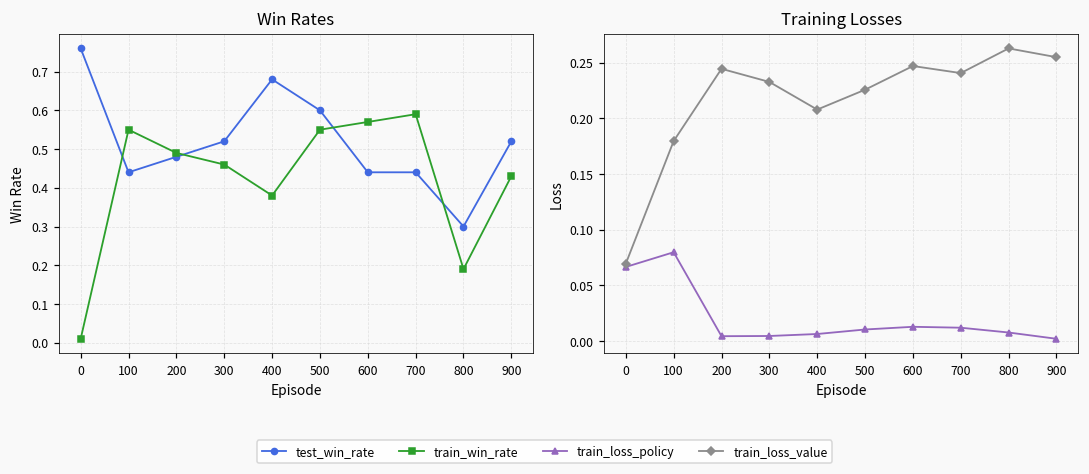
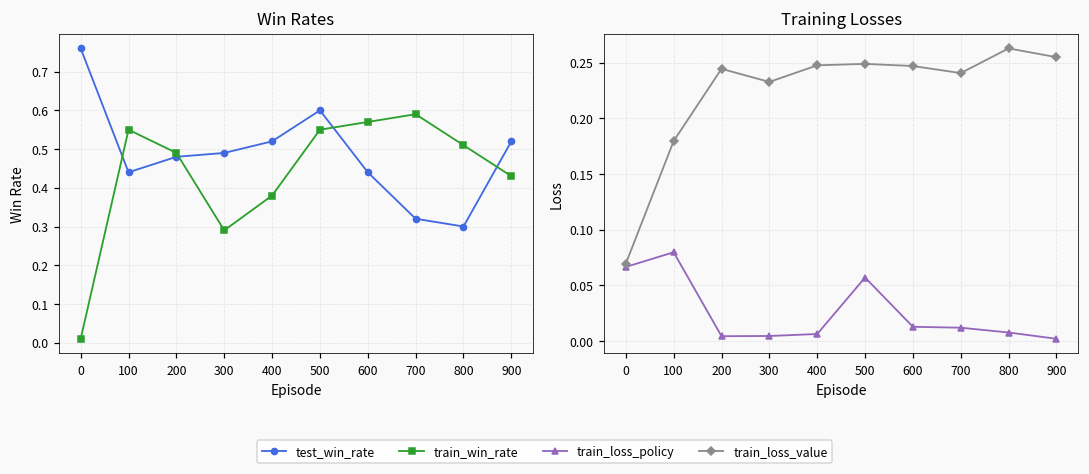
  {
    "Win Rates": {
      "test_win_rate": {
        "0": 0.76,
        "100": 0.44,
        "200": 0.48,
-       "300": 0.52,
-       "400": 0.68,
+       "300": 0.49,
+       "400": 0.52,
        "500": 0.60,
        "600": 0.44,
-       "700": 0.44,
+       "700": 0.32,
        "800": 0.30,
        "900": 0.52
      },
      "train_win_rate": {
        "0": 0.01,
        "100": 0.55,
        "200": 0.49,
-       "300": 0.46,
+       "300": 0.29,
        "400": 0.38,
        "500": 0.55,
        "600": 0.57,
        "700": 0.59,
-       "800": 0.19,
+       "800": 0.51,
        "900": 0.43
      }
    },
    "Training Losses": {
      "train_loss_policy": {
        "0": 0.067,
        "100": 0.080,
        "200": 0.004,
        "300": 0.005,
        "400": 0.006,
-       "500": 0.010,
+       "500": 0.057,
        "600": 0.013,
        "700": 0.012,
        "800": 0.008,
        "900": 0.002
      },
      "train_loss_value": {
        "0": 0.069,
        "100": 0.180,
        "200": 0.244,
        "300": 0.233,
-       "400": 0.208,
-       "500": 0.226,
+       "400": 0.248,
+       "500": 0.249,
        "600": 0.247,
        "700": 0.241,
        "800": 0.263,
        "900": 0.255
      }
    }
  }
